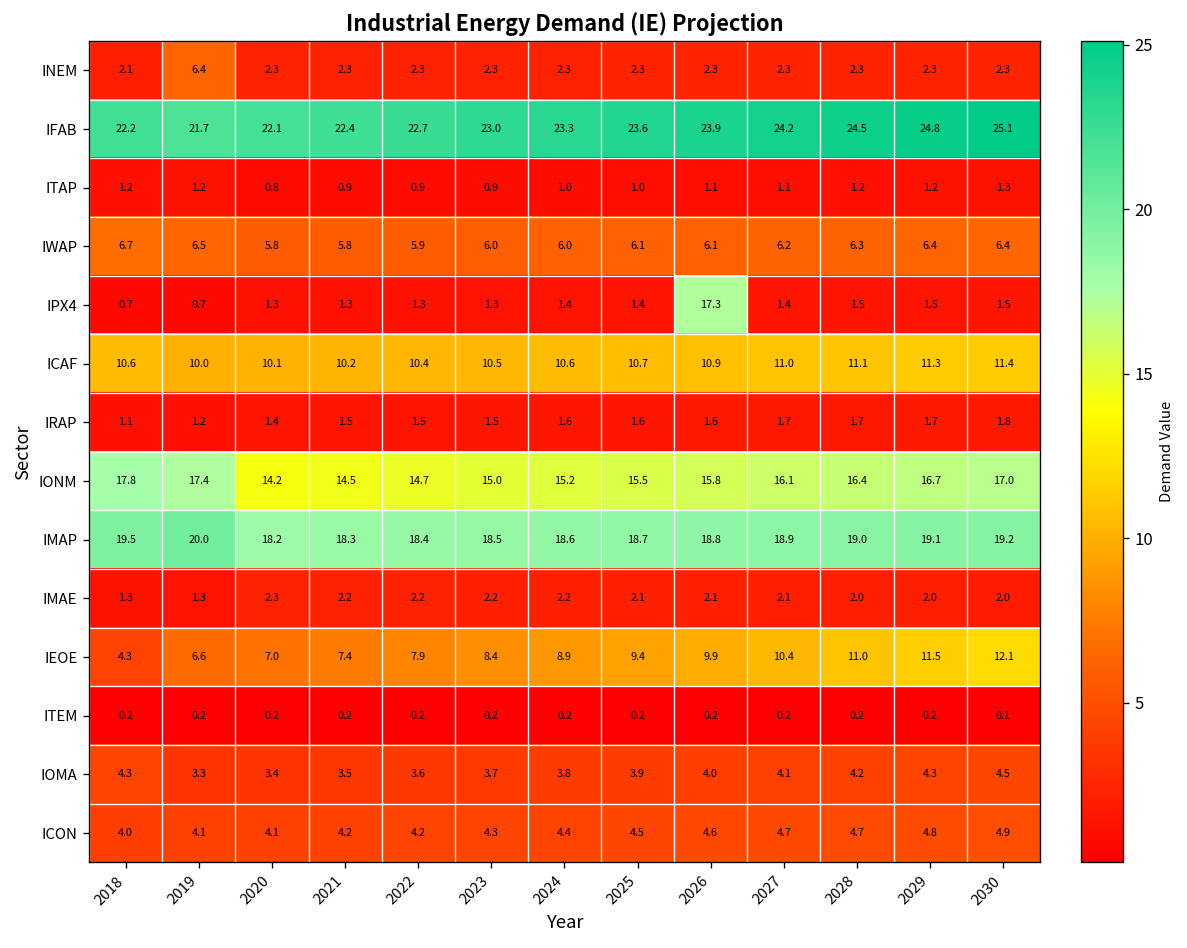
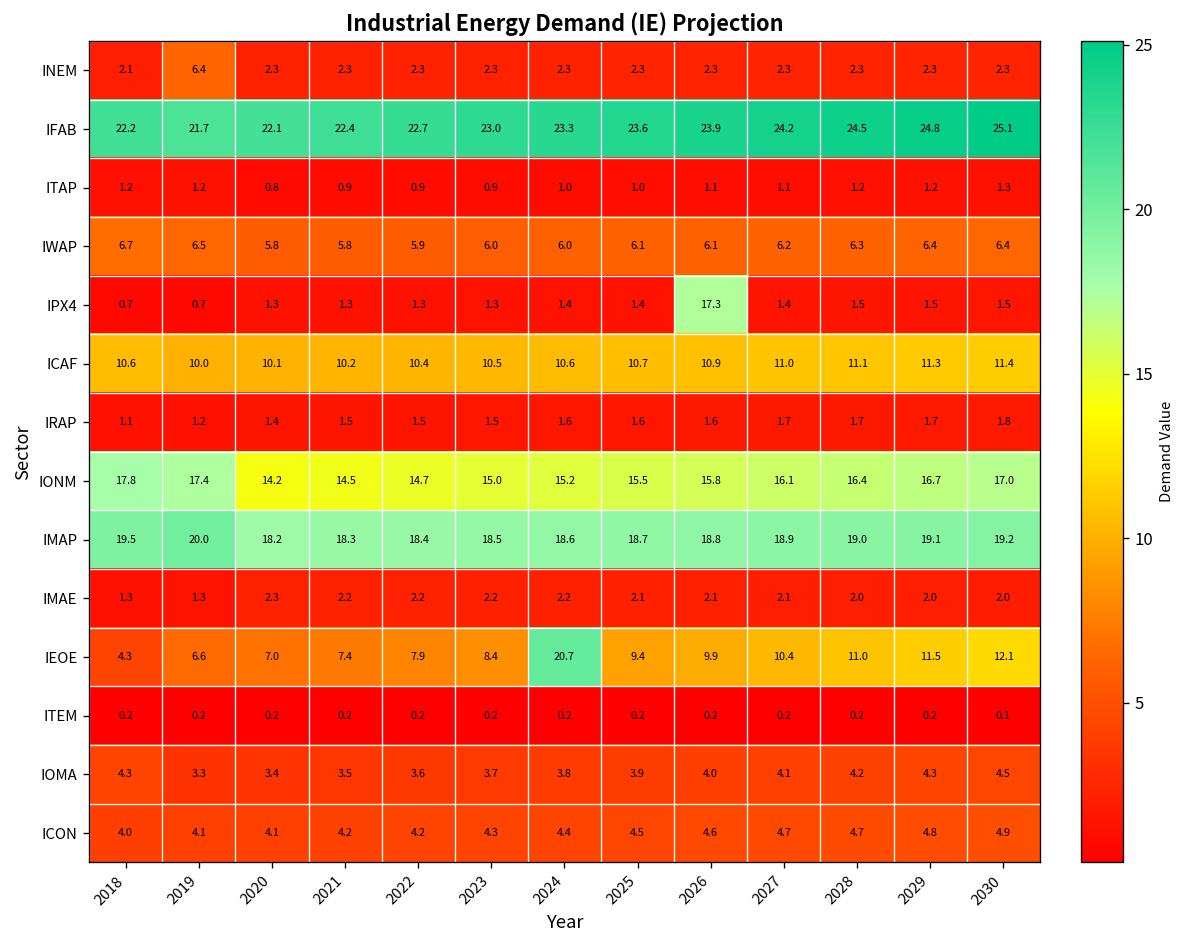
  {
    "INEM": {
      "2018": 2.1,
      "2019": 6.4,
      "2020": 2.3,
      "2021": 2.3,
      "2022": 2.3,
      "2023": 2.3,
      "2024": 2.3,
      "2025": 2.3,
      "2026": 2.3,
      "2027": 2.3,
      "2028": 2.3,
      "2029": 2.3,
      "2030": 2.3
    },
    "IFAB": {
      "2018": 22.2,
      "2019": 21.7,
      "2020": 22.1,
      "2021": 22.4,
      "2022": 22.7,
      "2023": 23.0,
      "2024": 23.3,
      "2025": 23.6,
      "2026": 23.9,
      "2027": 24.2,
      "2028": 24.5,
      "2029": 24.8,
      "2030": 25.1
    },
    "ITAP": {
      "2018": 1.2,
      "2019": 1.2,
      "2020": 0.8,
      "2021": 0.9,
      "2022": 0.9,
      "2023": 0.9,
      "2024": 1.0,
      "2025": 1.0,
      "2026": 1.1,
      "2027": 1.1,
      "2028": 1.2,
      "2029": 1.2,
      "2030": 1.3
    },
    "IWAP": {
      "2018": 6.7,
      "2019": 6.5,
      "2020": 5.8,
      "2021": 5.8,
      "2022": 5.9,
      "2023": 6.0,
      "2024": 6.0,
      "2025": 6.1,
      "2026": 6.1,
      "2027": 6.2,
      "2028": 6.3,
      "2029": 6.4,
      "2030": 6.4
    },
    "IPX4": {
      "2018": 0.7,
      "2019": 0.7,
      "2020": 1.3,
      "2021": 1.3,
      "2022": 1.3,
      "2023": 1.3,
      "2024": 1.4,
      "2025": 1.4,
      "2026": 17.3,
      "2027": 1.4,
      "2028": 1.5,
      "2029": 1.5,
      "2030": 1.5
    },
    "ICAF": {
      "2018": 10.6,
      "2019": 10.0,
      "2020": 10.1,
      "2021": 10.2,
      "2022": 10.4,
      "2023": 10.5,
      "2024": 10.6,
      "2025": 10.7,
      "2026": 10.9,
      "2027": 11.0,
      "2028": 11.1,
      "2029": 11.3,
      "2030": 11.4
    },
    "IRAP": {
      "2018": 1.1,
      "2019": 1.2,
      "2020": 1.4,
      "2021": 1.5,
      "2022": 1.5,
      "2023": 1.5,
      "2024": 1.6,
      "2025": 1.6,
      "2026": 1.6,
      "2027": 1.7,
      "2028": 1.7,
      "2029": 1.7,
      "2030": 1.8
    },
    "IONM": {
      "2018": 17.8,
      "2019": 17.4,
      "2020": 14.2,
      "2021": 14.5,
      "2022": 14.7,
      "2023": 15.0,
      "2024": 15.2,
      "2025": 15.5,
      "2026": 15.8,
      "2027": 16.1,
      "2028": 16.4,
      "2029": 16.7,
      "2030": 17.0
    },
    "IMAP": {
      "2018": 19.5,
      "2019": 20.0,
      "2020": 18.2,
      "2021": 18.3,
      "2022": 18.4,
      "2023": 18.5,
      "2024": 18.6,
      "2025": 18.7,
      "2026": 18.8,
      "2027": 18.9,
      "2028": 19.0,
      "2029": 19.1,
      "2030": 19.2
    },
    "IMAE": {
      "2018": 1.3,
      "2019": 1.3,
      "2020": 2.3,
      "2021": 2.2,
      "2022": 2.2,
      "2023": 2.2,
      "2024": 2.2,
      "2025": 2.1,
      "2026": 2.1,
      "2027": 2.1,
      "2028": 2.0,
      "2029": 2.0,
      "2030": 2.0
    },
    "IEOE": {
      "2018": 4.3,
      "2019": 6.6,
      "2020": 7.0,
      "2021": 7.4,
      "2022": 7.9,
      "2023": 8.4,
-     "2024": 8.9,
+     "2024": 20.7,
      "2025": 9.4,
      "2026": 9.9,
      "2027": 10.4,
      "2028": 11.0,
      "2029": 11.5,
      "2030": 12.1
    },
    "ITEM": {
      "2018": 0.2,
      "2019": 0.2,
      "2020": 0.2,
      "2021": 0.2,
      "2022": 0.2,
      "2023": 0.2,
      "2024": 0.2,
      "2025": 0.2,
      "2026": 0.2,
      "2027": 0.2,
      "2028": 0.2,
      "2029": 0.2,
      "2030": 0.1
    },
    "IOMA": {
      "2018": 4.3,
      "2019": 3.3,
      "2020": 3.4,
      "2021": 3.5,
      "2022": 3.6,
      "2023": 3.7,
      "2024": 3.8,
      "2025": 3.9,
      "2026": 4.0,
      "2027": 4.1,
      "2028": 4.2,
      "2029": 4.3,
      "2030": 4.5
    },
    "ICON": {
      "2018": 4.0,
      "2019": 4.1,
      "2020": 4.1,
      "2021": 4.2,
      "2022": 4.2,
      "2023": 4.3,
      "2024": 4.4,
      "2025": 4.5,
      "2026": 4.6,
      "2027": 4.7,
      "2028": 4.7,
      "2029": 4.8,
      "2030": 4.9
    }
  }
